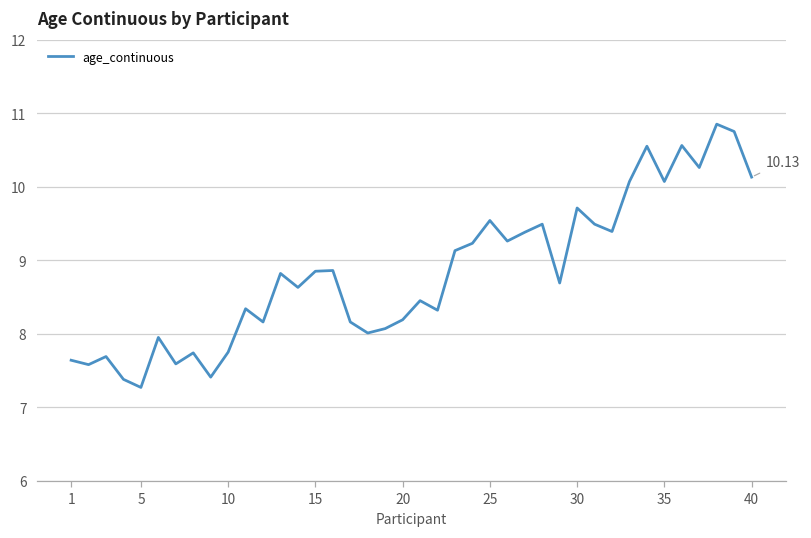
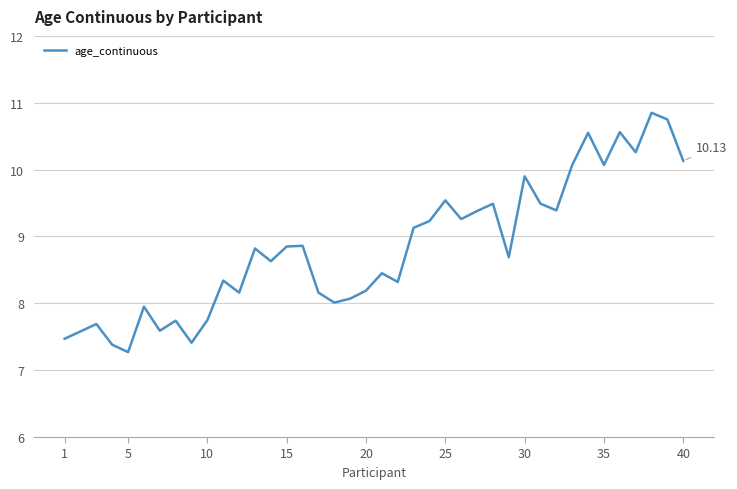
  {
-   "1": 7.6,
+   "1": 7.5,
    "5": 7.3,
    "10": 7.8,
    "15": 8.9,
    "20": 8.2,
    "25": 9.5,
-   "30": 9.7,
+   "30": 9.9,
    "35": 10.1
  }
